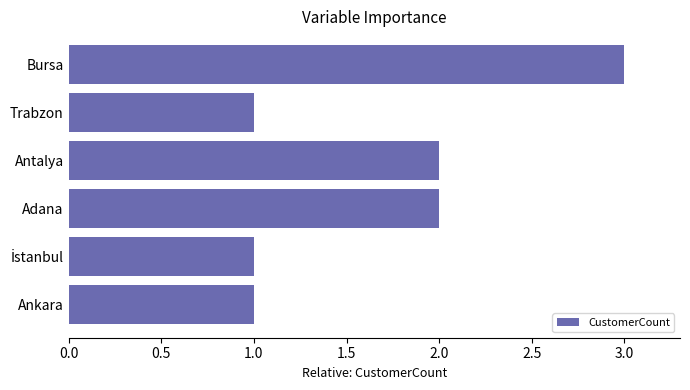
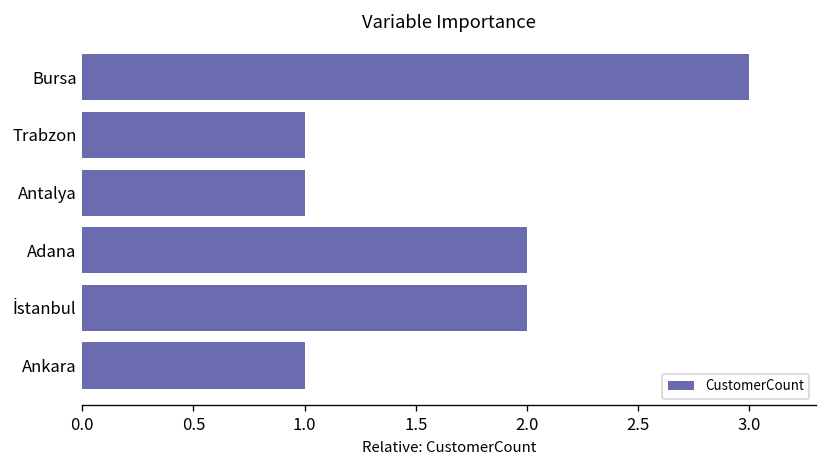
  {
    "Bursa": 3,
    "Trabzon": 1,
-   "Antalya": 2,
+   "Antalya": 1,
    "Adana": 2,
-   "İstanbul": 1,
+   "İstanbul": 2,
    "Ankara": 1
  }
